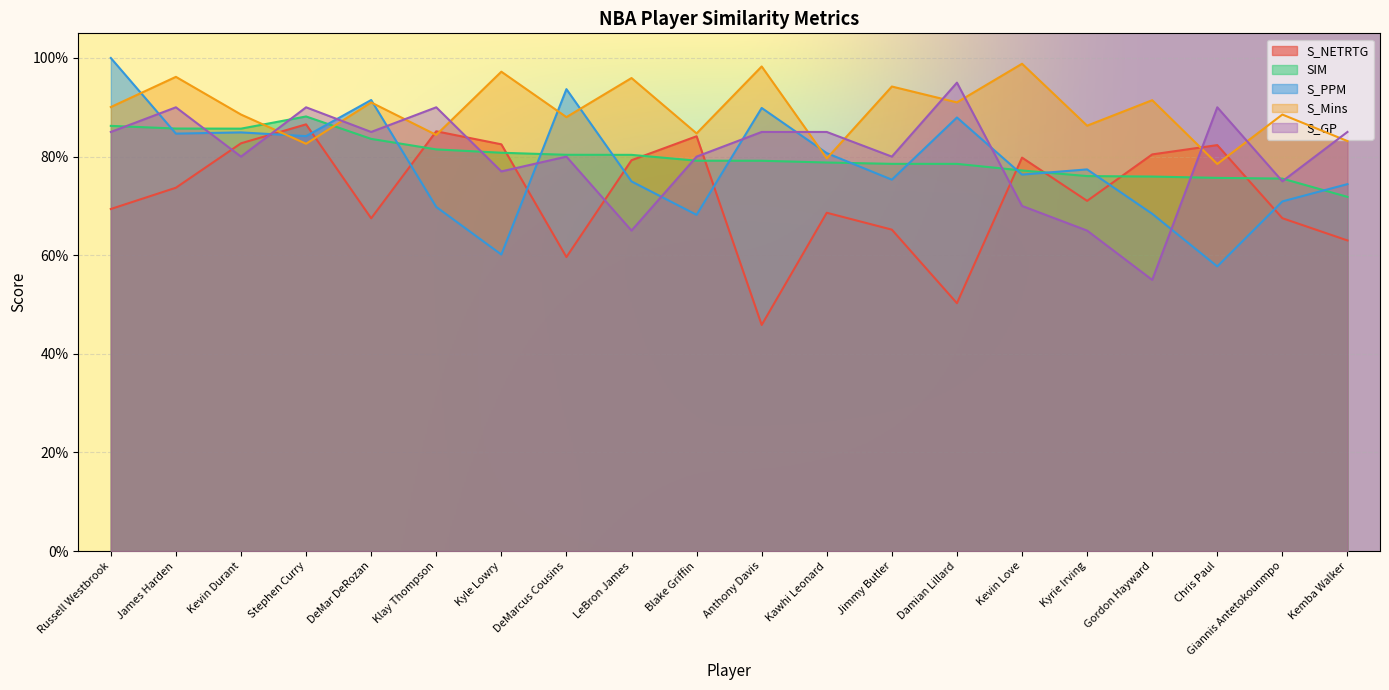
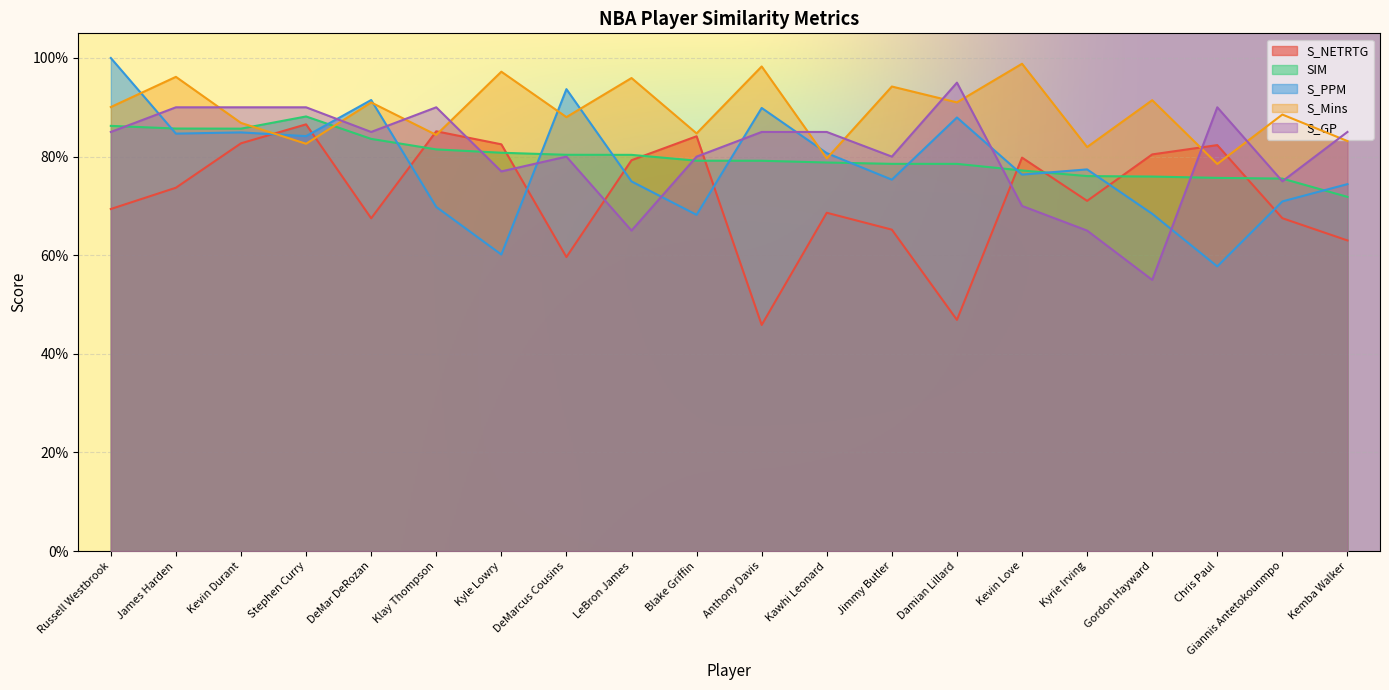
  {
    "S_NETRTG": {
      "Russell Westbrook": "69%",
      "James Harden": "74%",
      "Kevin Durant": "83%",
      "Stephen Curry": "87%",
      "DeMar DeRozan": "67%",
      "Klay Thompson": "85%",
      "Kyle Lowry": "82%",
      "DeMarcus Cousins": "60%",
      "LeBron James": "79%",
      "Blake Griffin": "84%",
      "Anthony Davis": "46%",
      "Kawhi Leonard": "69%",
      "Jimmy Butler": "65%",
-     "Damian Lillard": "50%",
+     "Damian Lillard": "47%",
      "Kevin Love": "80%",
      "Kyrie Irving": "71%",
      "Gordon Hayward": "80%",
      "Chris Paul": "82%",
      "Giannis Antetokounmpo": "68%",
      "Kemba Walker": "63%"
    },
    "SIM": {
      "Russell Westbrook": "86%",
      "James Harden": "86%",
      "Kevin Durant": "86%",
      "Stephen Curry": "88%",
      "DeMar DeRozan": "84%",
      "Klay Thompson": "81%",
      "Kyle Lowry": "81%",
      "LeBron James": "80%",
      "Blake Griffin": "79%",
      "Anthony Davis": "79%",
      "Kawhi Leonard": "79%",
      "Jimmy Butler": "79%",
      "Damian Lillard": "79%",
      "Kevin Love": "77%",
      "Kyrie Irving": "76%",
      "Gordon Hayward": "76%",
      "Chris Paul": "76%",
      "Giannis Antetokounmpo": "76%",
      "Kemba Walker": "72%"
    },
    "S_PPM": {
      "Russell Westbrook": "100%",
      "James Harden": "85%",
      "Kevin Durant": "85%",
      "Stephen Curry": "84%",
      "Klay Thompson": "70%",
      "Kyle Lowry": "60%",
      "DeMarcus Cousins": "94%",
      "LeBron James": "75%",
      "Blake Griffin": "68%",
      "Anthony Davis": "90%",
      "Kawhi Leonard": "81%",
      "Jimmy Butler": "75%",
      "Damian Lillard": "88%",
      "Kevin Love": "76%",
      "Kyrie Irving": "77%",
      "Gordon Hayward": "68%",
      "Chris Paul": "58%",
      "Giannis Antetokounmpo": "71%",
      "Kemba Walker": "74%"
    },
    "S_Mins": {
      "Russell Westbrook": "90%",
      "James Harden": "96%",
-     "Kevin Durant": "89%",
+     "Kevin Durant": "87%",
      "Stephen Curry": "83%",
      "Klay Thompson": "84%",
      "Kyle Lowry": "97%",
      "DeMarcus Cousins": "88%",
      "LeBron James": "96%",
      "Blake Griffin": "85%",
      "Anthony Davis": "98%",
      "Kawhi Leonard": "80%",
      "Jimmy Butler": "94%",
      "Damian Lillard": "91%",
      "Kevin Love": "99%",
-     "Kyrie Irving": "86%",
+     "Kyrie Irving": "82%",
      "Gordon Hayward": "91%",
      "Chris Paul": "79%",
      "Kemba Walker": "83%"
    },
    "S_GP": {
      "Russell Westbrook": "85%",
      "James Harden": "90%",
-     "Kevin Durant": "80%",
+     "Kevin Durant": "90%",
      "Stephen Curry": "90%",
      "DeMar DeRozan": "85%",
      "Klay Thompson": "90%",
      "Kyle Lowry": "77%",
      "LeBron James": "65%",
      "Blake Griffin": "80%",
      "Anthony Davis": "85%",
      "Kawhi Leonard": "85%",
      "Jimmy Butler": "80%",
      "Damian Lillard": "95%",
      "Kevin Love": "70%",
      "Kyrie Irving": "65%",
      "Gordon Hayward": "55%",
      "Chris Paul": "90%",
      "Giannis Antetokounmpo": "75%"
    }
  }
